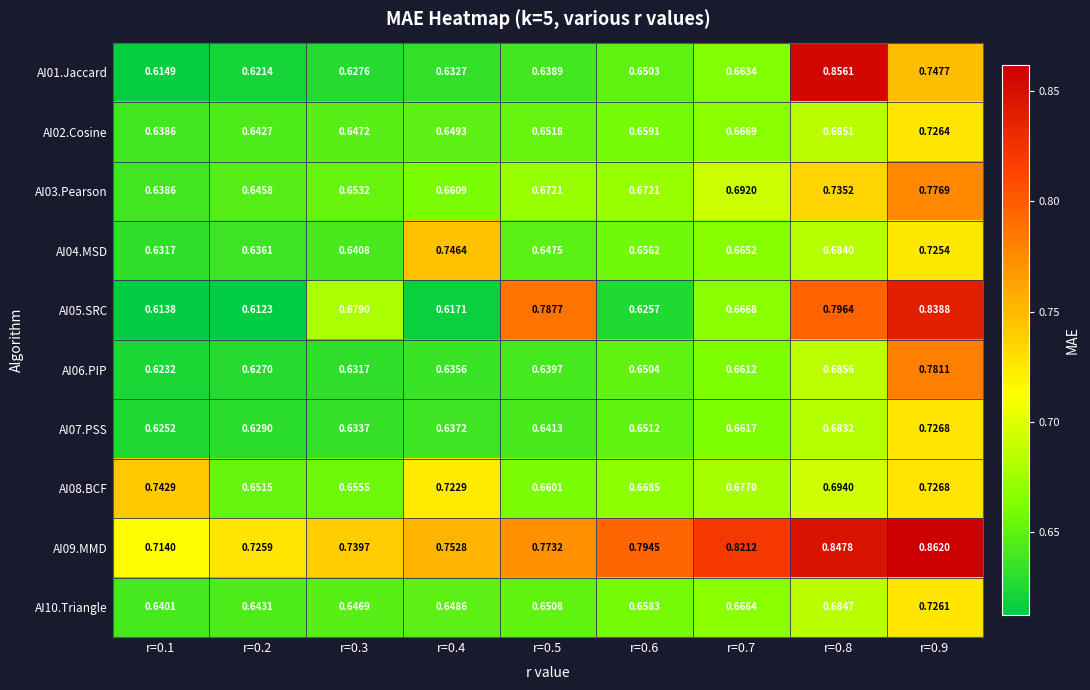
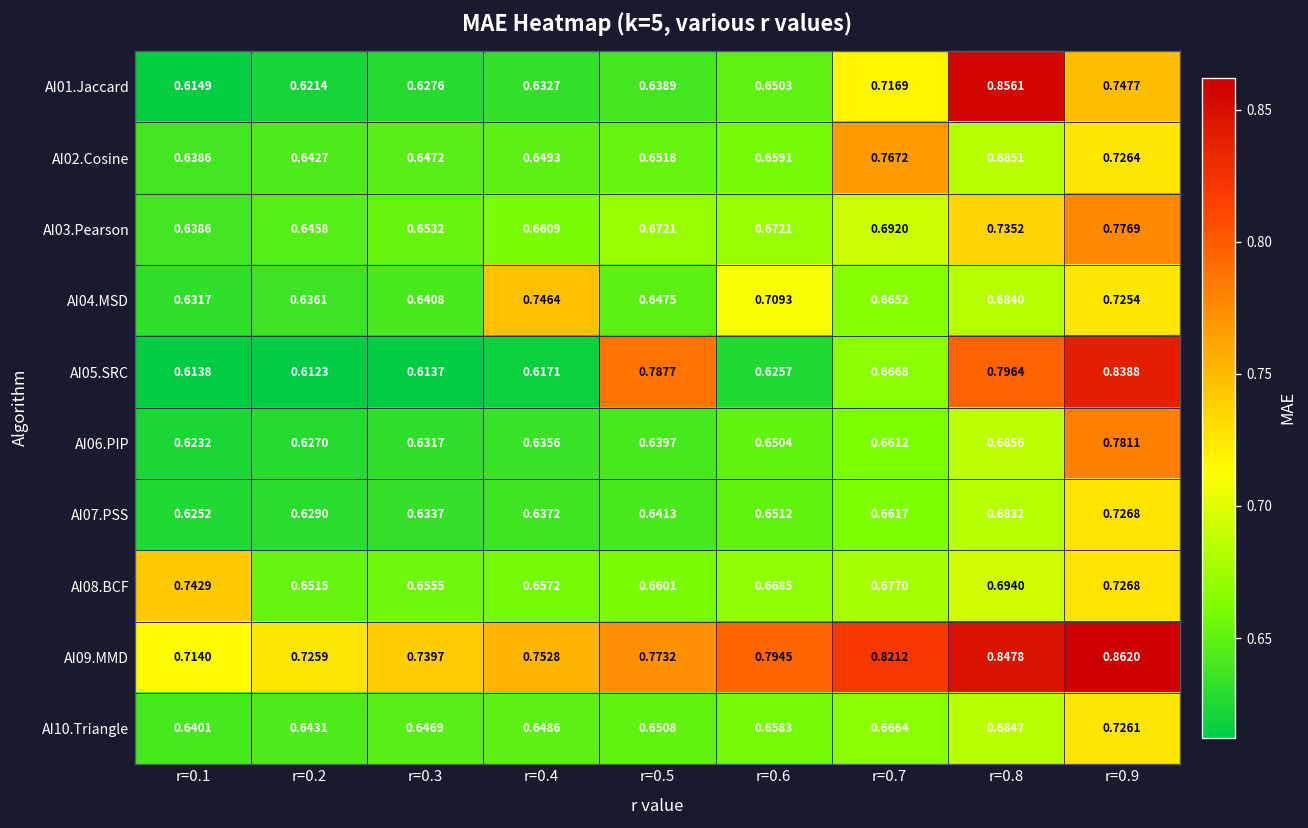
  {
    "AI01.Jaccard": {
      "r=0.1": 0.6149,
      "r=0.2": 0.6214,
      "r=0.3": 0.6276,
      "r=0.4": 0.6327,
      "r=0.5": 0.6389,
      "r=0.6": 0.6503,
-     "r=0.7": 0.6634,
+     "r=0.7": 0.7169,
      "r=0.8": 0.8561,
      "r=0.9": 0.7477
    },
    "AI02.Cosine": {
      "r=0.1": 0.6386,
      "r=0.2": 0.6427,
      "r=0.3": 0.6472,
      "r=0.4": 0.6493,
      "r=0.5": 0.6518,
      "r=0.6": 0.6591,
-     "r=0.7": 0.6669,
+     "r=0.7": 0.7672,
      "r=0.8": 0.6851,
      "r=0.9": 0.7264
    },
    "AI03.Pearson": {
      "r=0.1": 0.6386,
      "r=0.2": 0.6458,
      "r=0.3": 0.6532,
      "r=0.4": 0.6609,
      "r=0.5": 0.6721,
      "r=0.6": 0.6721,
      "r=0.7": 0.6920,
      "r=0.8": 0.7352,
      "r=0.9": 0.7769
    },
    "AI04.MSD": {
      "r=0.1": 0.6317,
      "r=0.2": 0.6361,
      "r=0.3": 0.6408,
      "r=0.4": 0.7464,
      "r=0.5": 0.6475,
-     "r=0.6": 0.6562,
+     "r=0.6": 0.7093,
      "r=0.7": 0.6652,
      "r=0.8": 0.6840,
      "r=0.9": 0.7254
    },
    "AI05.SRC": {
      "r=0.1": 0.6138,
      "r=0.2": 0.6123,
-     "r=0.3": 0.6790,
+     "r=0.3": 0.6137,
      "r=0.4": 0.6171,
      "r=0.5": 0.7877,
      "r=0.6": 0.6257,
      "r=0.7": 0.6668,
      "r=0.8": 0.7964,
      "r=0.9": 0.8388
    },
    "AI06.PIP": {
      "r=0.1": 0.6232,
      "r=0.2": 0.6270,
      "r=0.3": 0.6317,
      "r=0.4": 0.6356,
      "r=0.5": 0.6397,
      "r=0.6": 0.6504,
      "r=0.7": 0.6612,
      "r=0.8": 0.6856,
      "r=0.9": 0.7811
    },
    "AI07.PSS": {
      "r=0.1": 0.6252,
      "r=0.2": 0.6290,
      "r=0.3": 0.6337,
      "r=0.4": 0.6372,
      "r=0.5": 0.6413,
      "r=0.6": 0.6512,
      "r=0.7": 0.6617,
      "r=0.8": 0.6832,
      "r=0.9": 0.7268
    },
    "AI08.BCF": {
      "r=0.1": 0.7429,
      "r=0.2": 0.6515,
      "r=0.3": 0.6555,
-     "r=0.4": 0.7229,
+     "r=0.4": 0.6572,
      "r=0.5": 0.6601,
      "r=0.6": 0.6685,
      "r=0.7": 0.6770,
      "r=0.8": 0.6940,
      "r=0.9": 0.7268
    },
    "AI09.MMD": {
      "r=0.1": 0.7140,
      "r=0.2": 0.7259,
      "r=0.3": 0.7397,
      "r=0.4": 0.7528,
      "r=0.5": 0.7732,
      "r=0.6": 0.7945,
      "r=0.7": 0.8212,
      "r=0.8": 0.8478,
      "r=0.9": 0.8620
    },
    "AI10.Triangle": {
      "r=0.1": 0.6401,
      "r=0.2": 0.6431,
      "r=0.3": 0.6469,
      "r=0.4": 0.6486,
      "r=0.5": 0.6508,
      "r=0.6": 0.6583,
      "r=0.7": 0.6664,
      "r=0.8": 0.6847,
      "r=0.9": 0.7261
    }
  }
